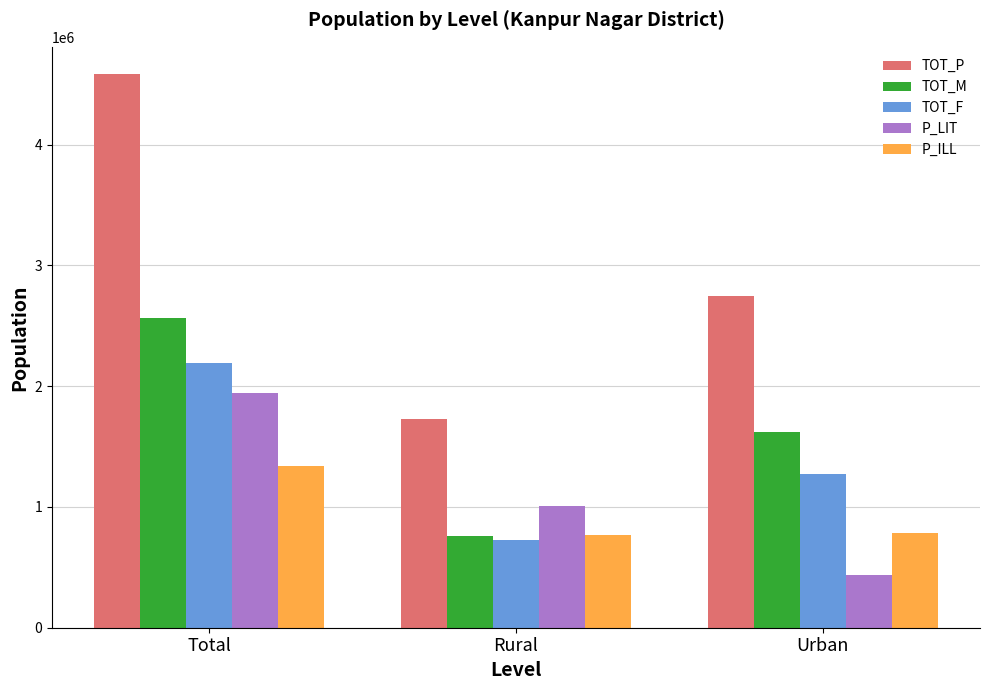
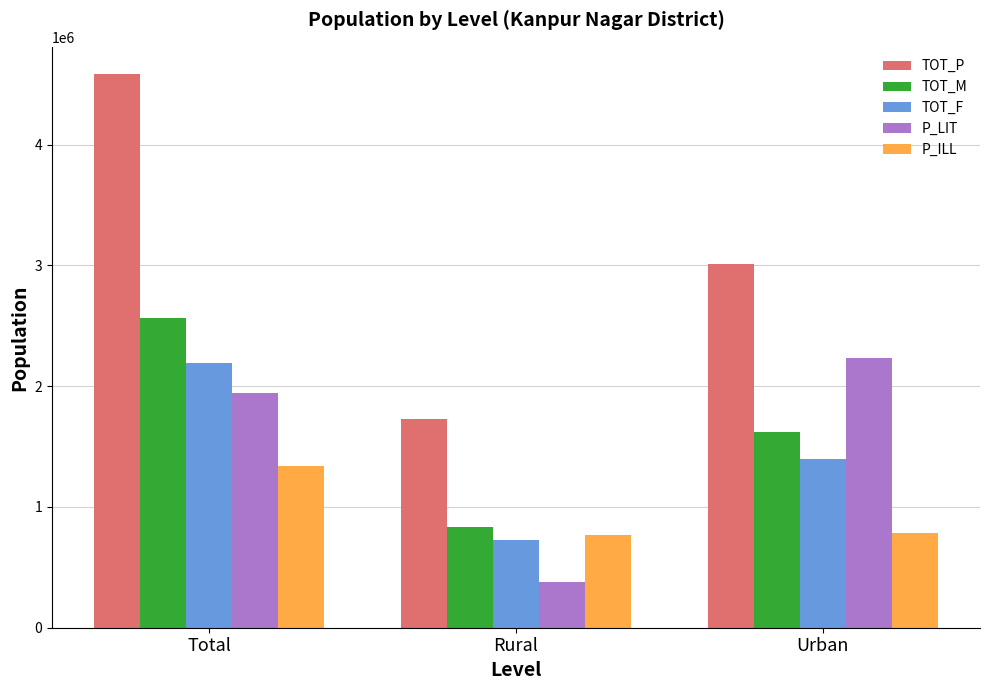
  {
    "TOT_P": {
      "Total": 4580000,
      "Rural": 1720000,
-     "Urban": 2750000
+     "Urban": 3020000
    },
    "TOT_M": {
      "Total": 2560000,
-     "Rural": 760000,
+     "Rural": 840000,
      "Urban": 1620000
    },
    "TOT_F": {
      "Total": 2190000,
      "Rural": 730000,
-     "Urban": 1280000
+     "Urban": 1390000
    },
    "P_LIT": {
      "Total": 1950000,
-     "Rural": 1010000,
-     "Urban": 430000
+     "Rural": 380000,
+     "Urban": 2230000
    },
    "P_ILL": {
      "Total": 1340000,
      "Rural": 770000,
      "Urban": 780000
    }
  }
